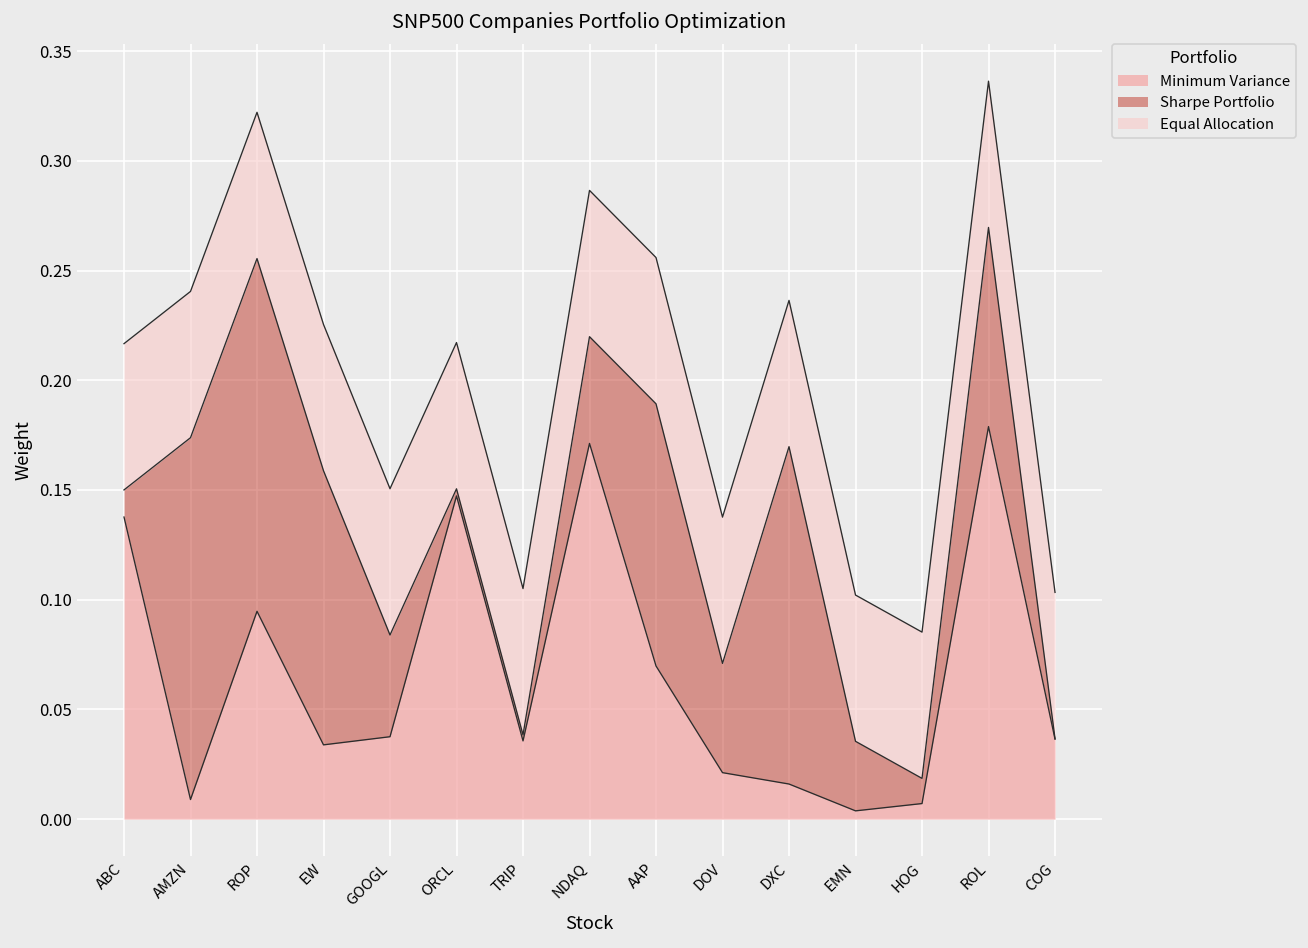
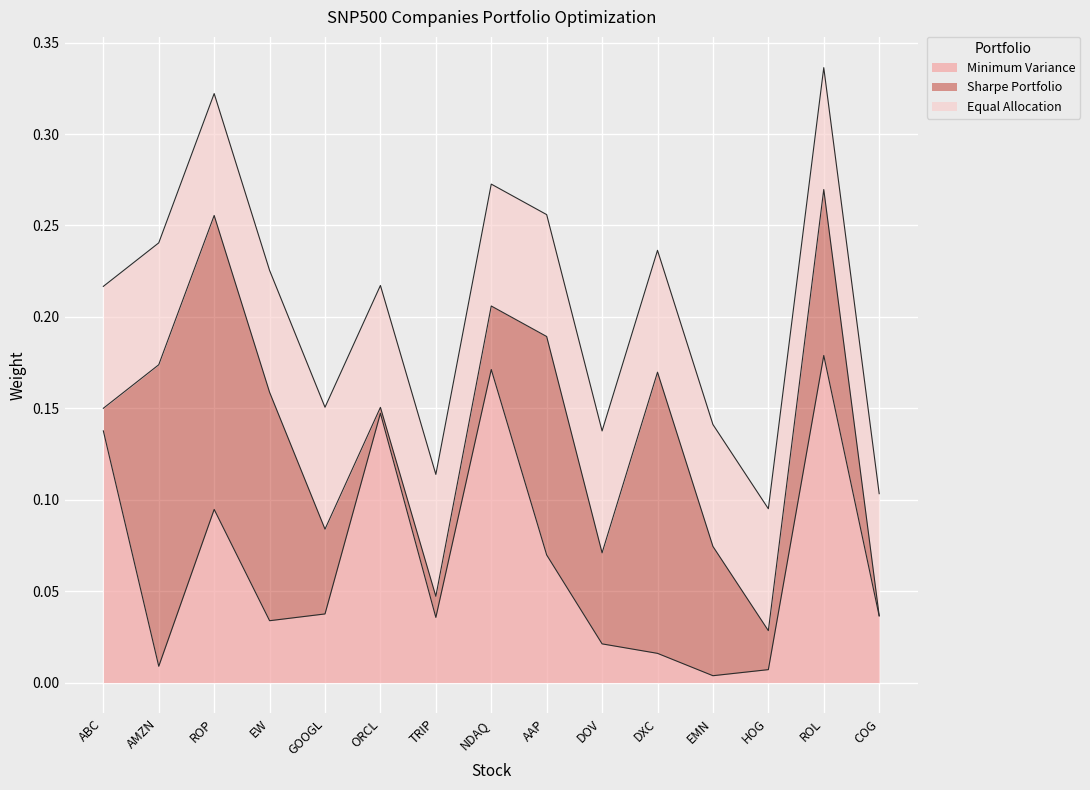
  {
    "Sharpe Portfolio": {
      "ABC": 0.012,
      "AMZN": 0.165,
      "ROP": 0.161,
      "EW": 0.125,
      "GOOGL": 0.046,
      "ORCL": 0.003,
-     "TRIP": 0.003,
-     "NDAQ": 0.049,
+     "TRIP": 0.012,
+     "NDAQ": 0.035,
      "AAP": 0.119,
      "DOV": 0.050,
      "DXC": 0.154,
-     "EMN": 0.032,
-     "HOG": 0.011,
+     "EMN": 0.071,
+     "HOG": 0.021,
      "ROL": 0.091
    }
  }
